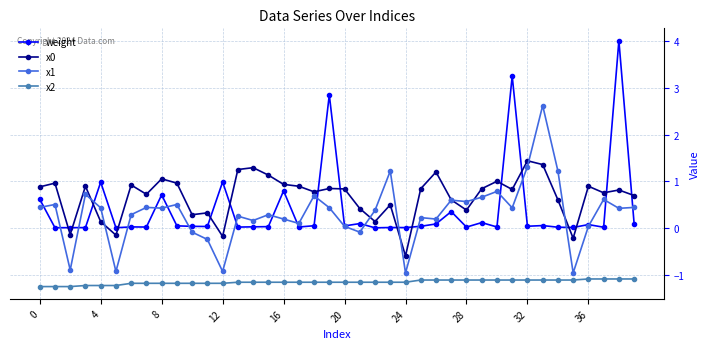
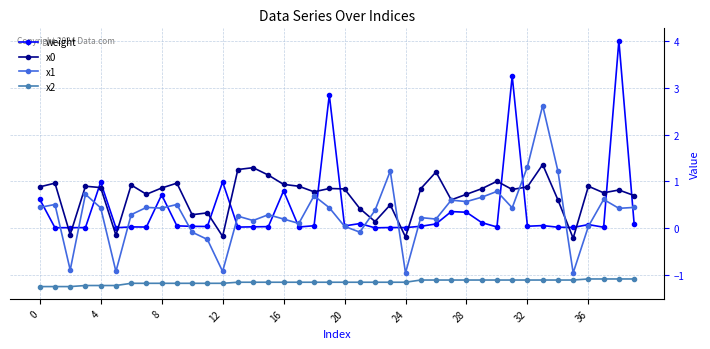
  {
    "weight": {
      "0": 0.6,
      "4": 1.0,
      "8": 0.7,
      "12": 1.0,
      "16": 0.8,
      "24": 0.0,
-     "28": 0.0,
+     "28": 0.3,
      "32": 0.0
    },
    "x0": {
      "0": 0.9,
-     "4": 0.1,
-     "8": 1.1,
+     "4": 0.9,
+     "8": 0.9,
      "12": -0.2,
      "16": 0.9,
      "20": 0.8,
-     "24": -0.6,
-     "28": 0.4,
-     "32": 1.4,
+     "24": -0.2,
+     "28": 0.7,
+     "32": 0.9,
      "36": 0.9
    }
  }
